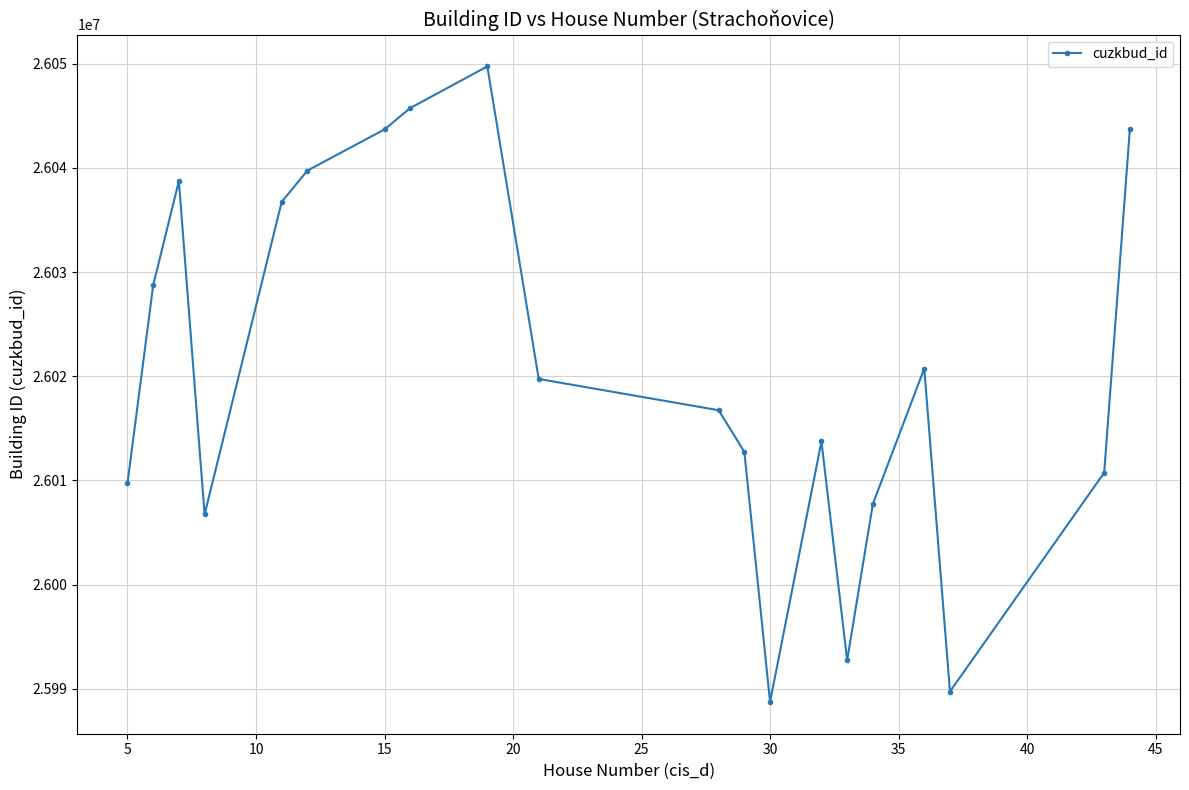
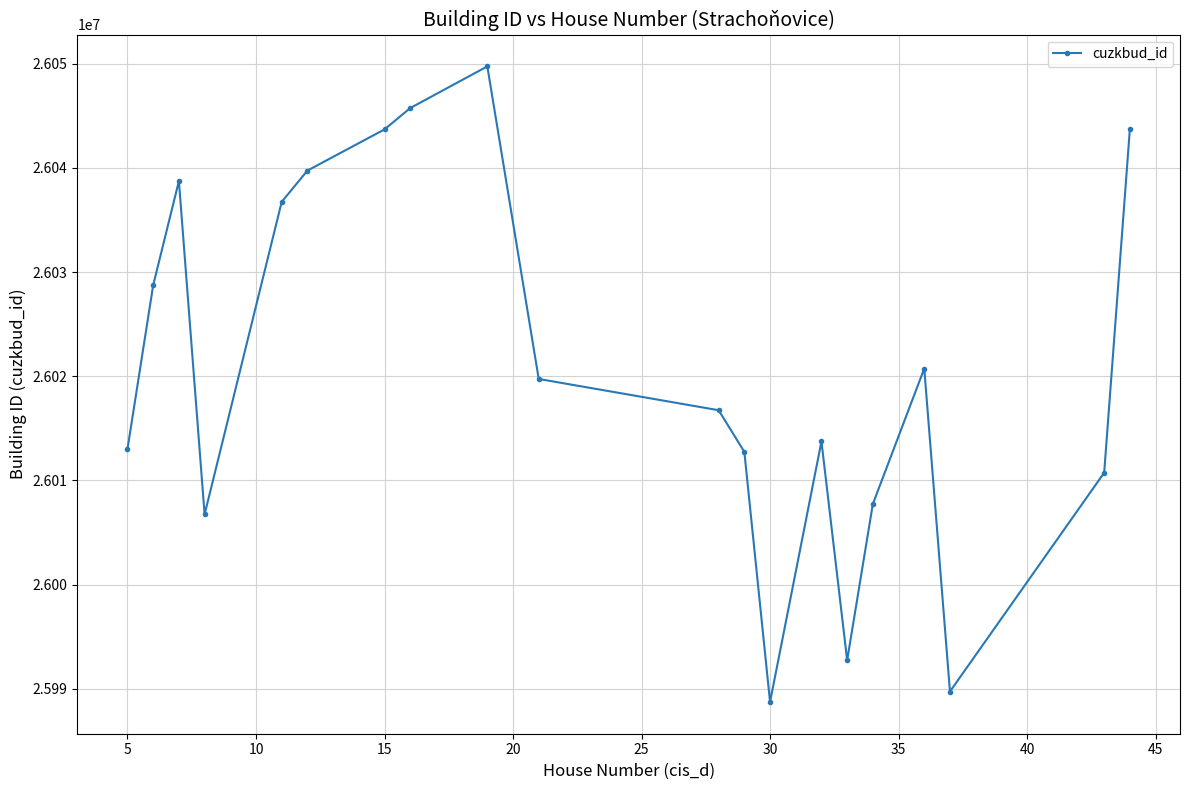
  {
-   "5": 26009700,
+   "5": 26013000,
    "15": 26043700,
    "30": 25988700
  }
